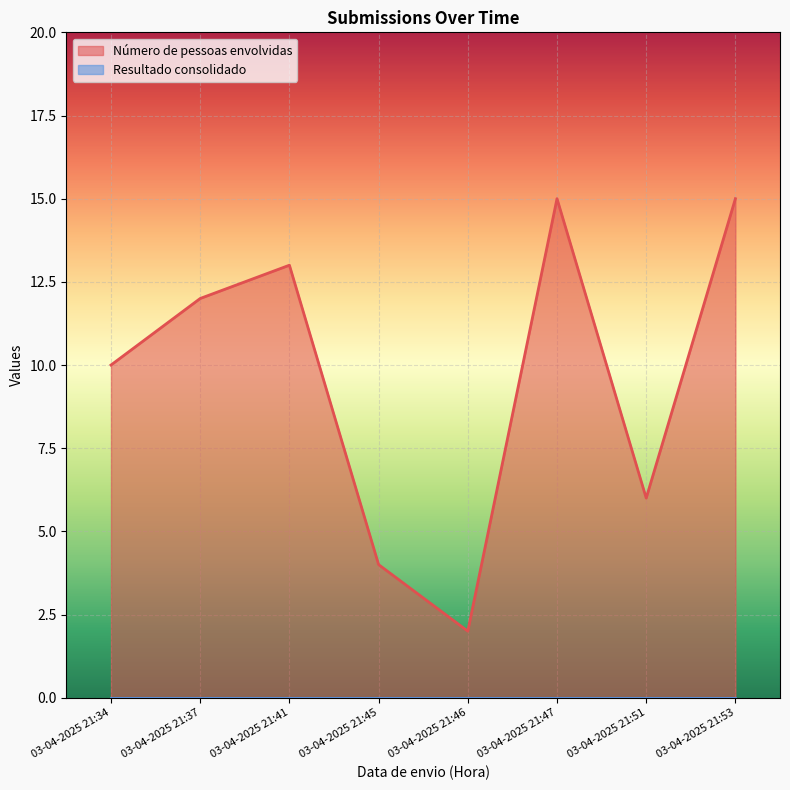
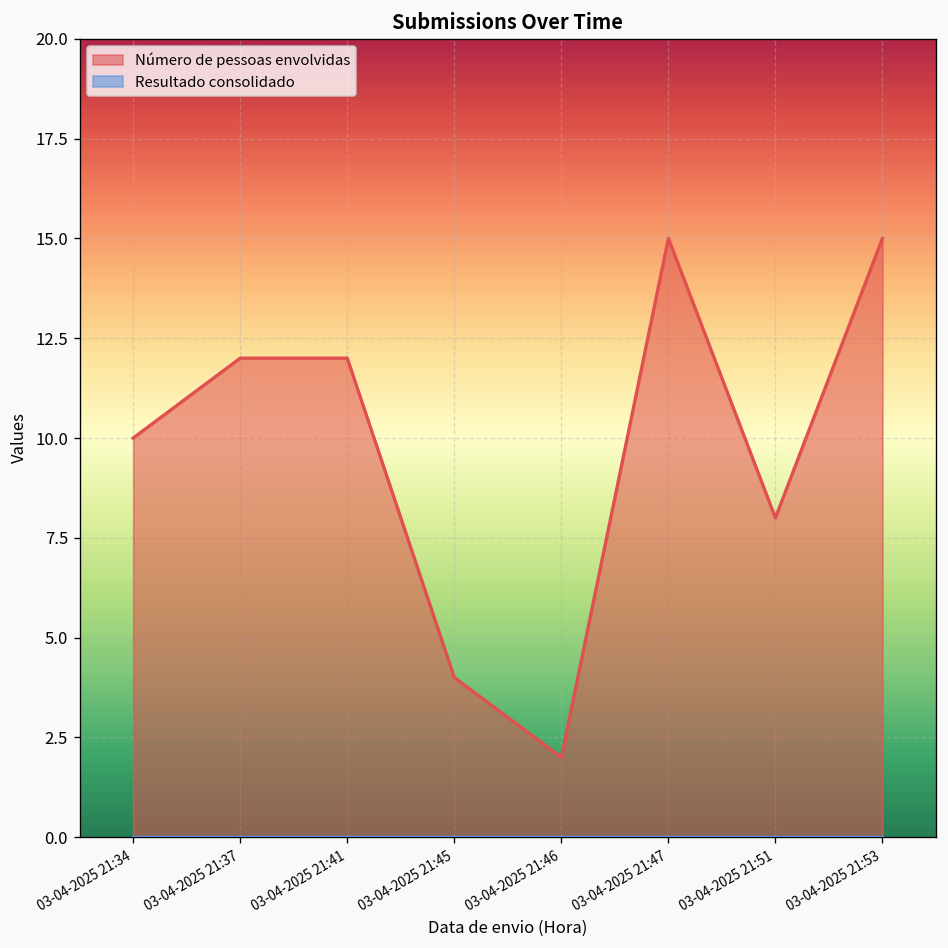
  {
    "Número de pessoas envolvidas": {
      "03-04-2025 21:34": 10,
      "03-04-2025 21:37": 12,
-     "03-04-2025 21:41": 13,
+     "03-04-2025 21:41": 12,
      "03-04-2025 21:45": 4,
      "03-04-2025 21:46": 2,
      "03-04-2025 21:47": 15,
-     "03-04-2025 21:51": 6,
+     "03-04-2025 21:51": 8,
      "03-04-2025 21:53": 15
    },
    "Resultado consolidado": {
      "03-04-2025 21:34": 0,
      "03-04-2025 21:37": 0,
      "03-04-2025 21:41": 0,
      "03-04-2025 21:45": 0,
      "03-04-2025 21:46": 0,
      "03-04-2025 21:47": 0,
      "03-04-2025 21:51": 0,
      "03-04-2025 21:53": 0
    }
  }
